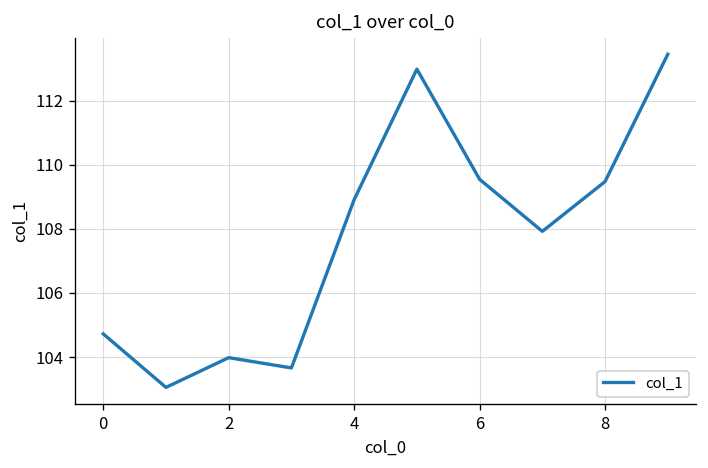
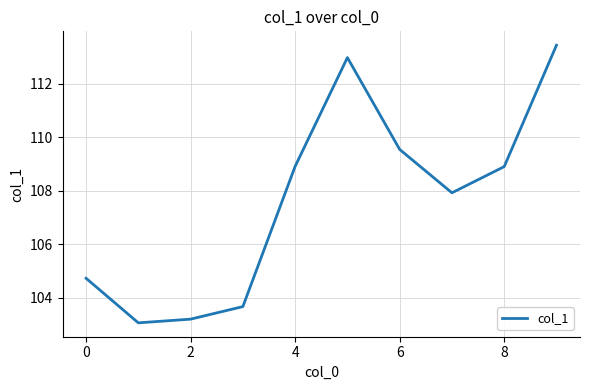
  {
    "0": 104.7,
-   "2": 104.0,
+   "2": 103.2,
    "4": 108.9,
    "6": 109.5,
-   "8": 109.5
+   "8": 108.9
  }
